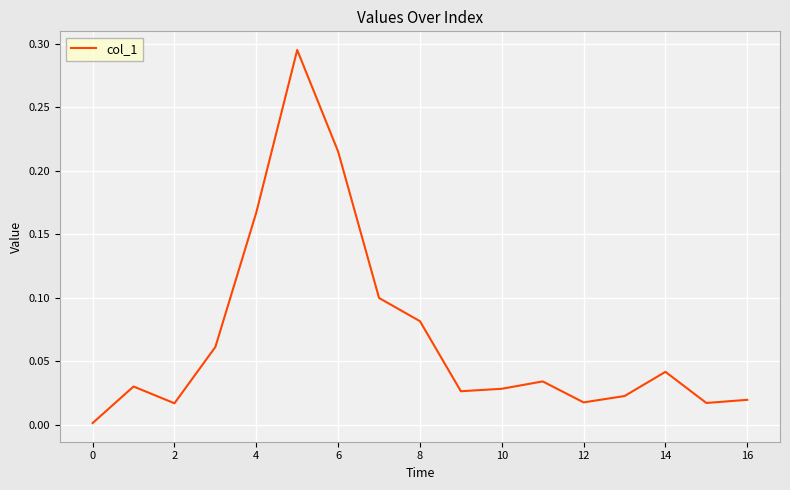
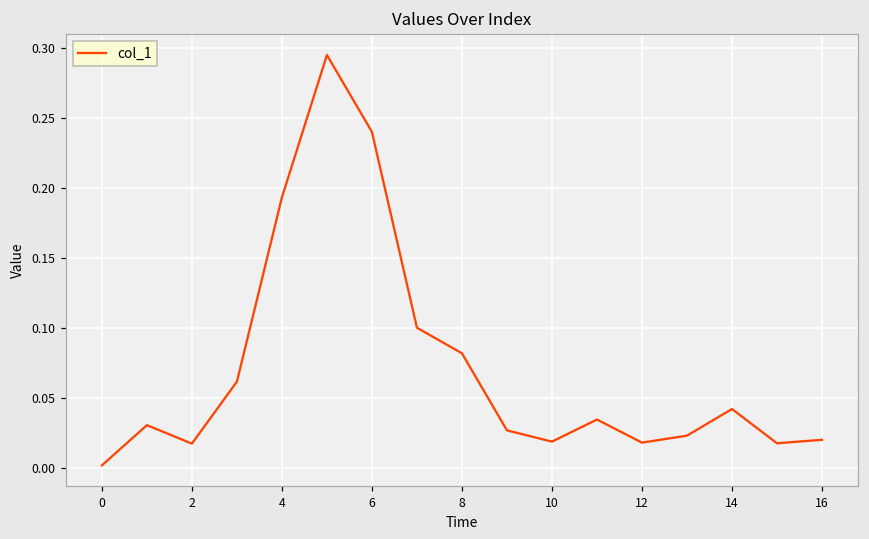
  {
    "0": 0.002,
    "2": 0.017,
-   "4": 0.167,
-   "6": 0.215,
+   "4": 0.193,
+   "6": 0.240,
    "8": 0.082,
-   "10": 0.029,
+   "10": 0.019,
    "12": 0.018,
    "14": 0.042,
    "16": 0.020
  }
